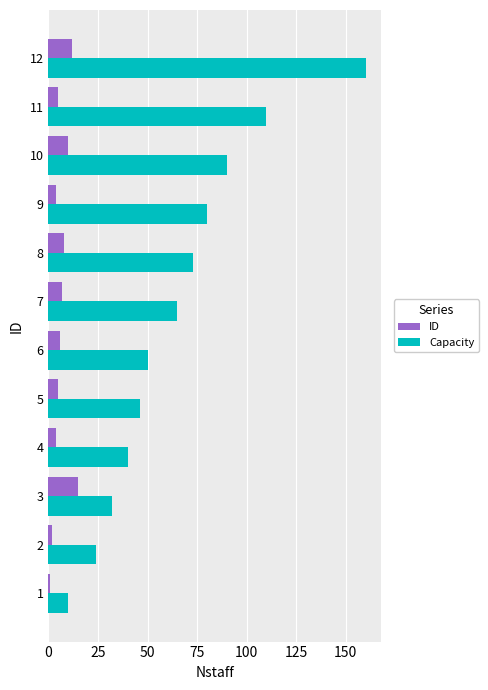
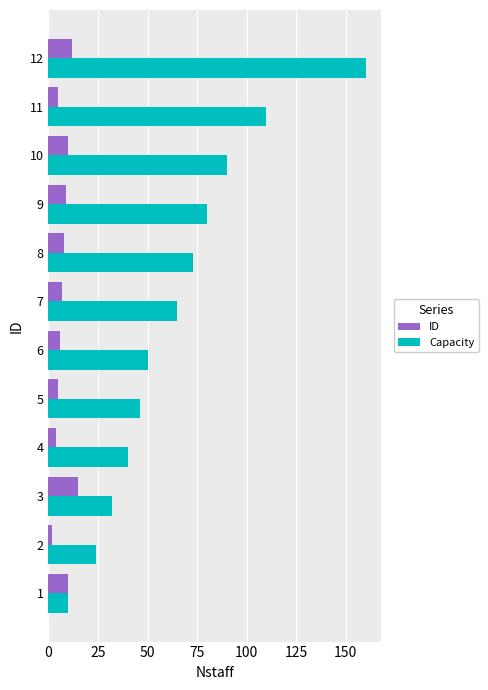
  {
    "ID": {
      "12": 12,
      "11": 5,
      "10": 10,
-     "9": 4,
+     "9": 9,
      "8": 8,
      "7": 7,
      "6": 6,
      "5": 5,
      "4": 4,
      "3": 15,
      "2": 2,
-     "1": 1
+     "1": 10
    },
    "Capacity": {
      "12": 160,
      "11": 110,
      "10": 90,
      "9": 80,
      "8": 73,
      "7": 65,
      "6": 50,
      "5": 46,
      "4": 40,
      "3": 32,
      "2": 24,
      "1": 10
    }
  }
